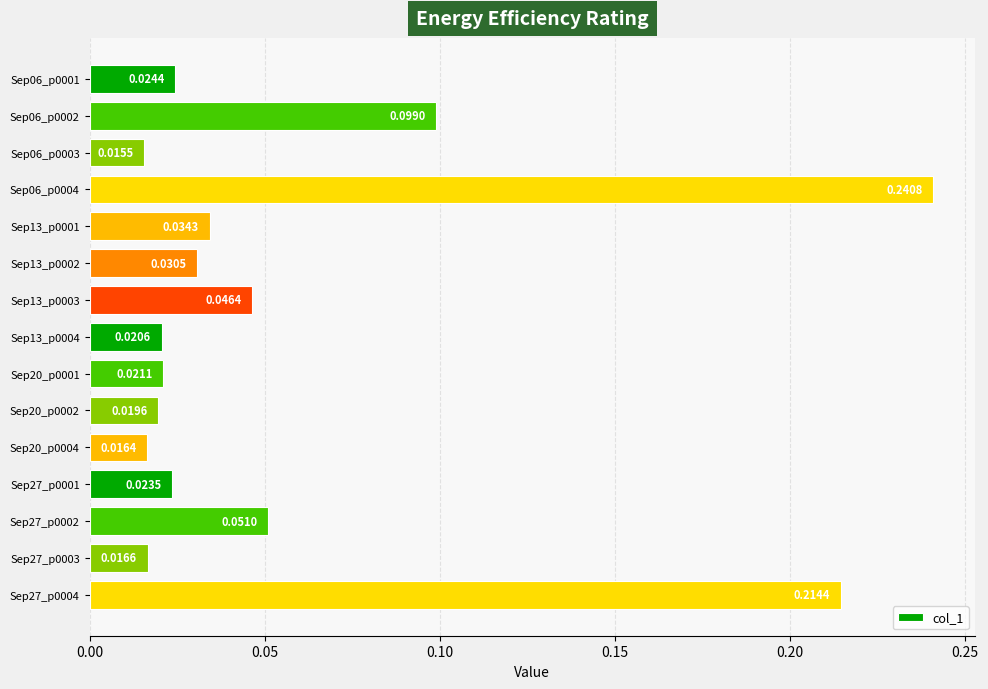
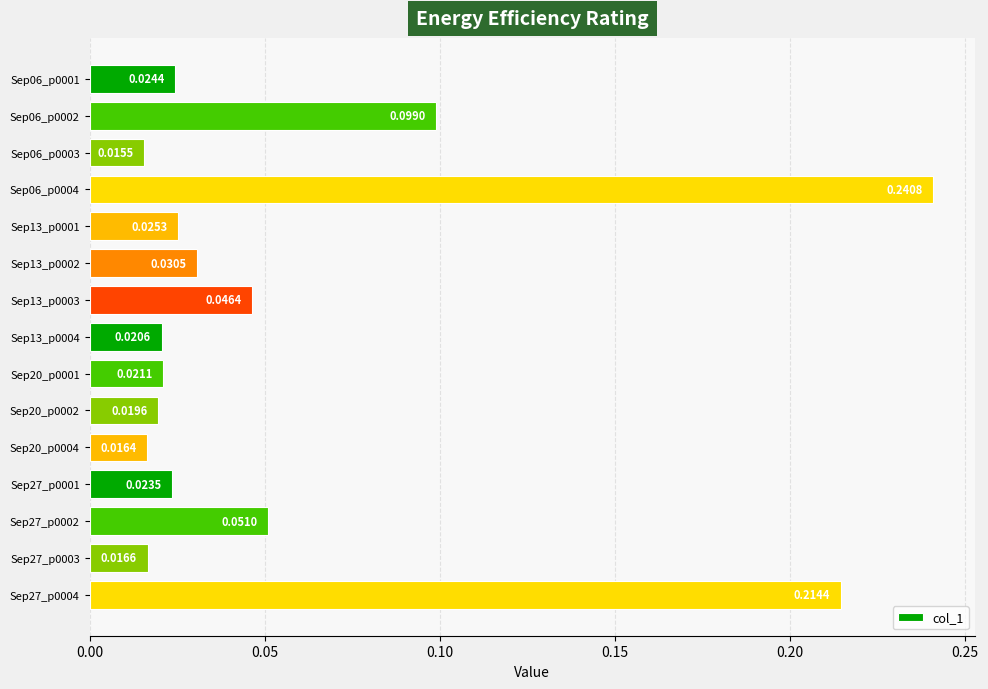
  {
    "Sep06_p0001": 0.0244,
    "Sep06_p0002": 0.0990,
    "Sep06_p0003": 0.0155,
    "Sep06_p0004": 0.2408,
-   "Sep13_p0001": 0.0343,
+   "Sep13_p0001": 0.0253,
    "Sep13_p0002": 0.0305,
    "Sep13_p0003": 0.0464,
    "Sep13_p0004": 0.0206,
    "Sep20_p0001": 0.0211,
    "Sep20_p0002": 0.0196,
    "Sep20_p0004": 0.0164,
    "Sep27_p0001": 0.0235,
    "Sep27_p0002": 0.0510,
    "Sep27_p0003": 0.0166,
    "Sep27_p0004": 0.2144
  }
